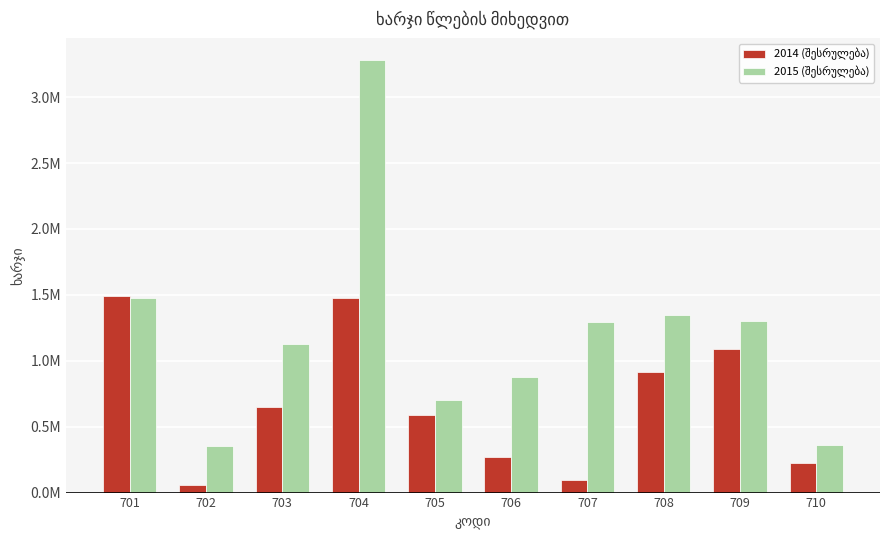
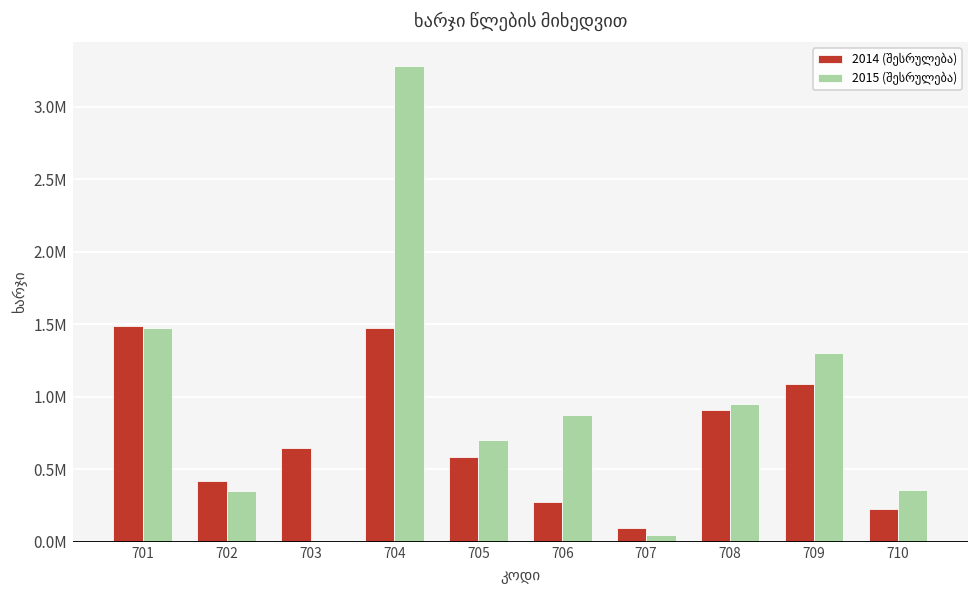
  {
    "2014 (შესრულება)": {
      "701": 1490000,
-     "702": 60000,
+     "702": 420000,
      "703": 650000,
      "704": 1480000,
      "705": 590000,
      "706": 270000,
      "707": 100000,
      "708": 910000,
      "709": 1090000,
      "710": 220000
    },
    "2015 (შესრულება)": {
      "701": 1480000,
      "702": 350000,
-     "703": 1130000,
+     "703": 10000,
      "704": 3280000,
      "705": 700000,
      "706": 880000,
-     "707": 1290000,
-     "708": 1350000,
+     "707": 50000,
+     "708": 950000,
      "709": 1310000,
      "710": 360000
    }
  }
